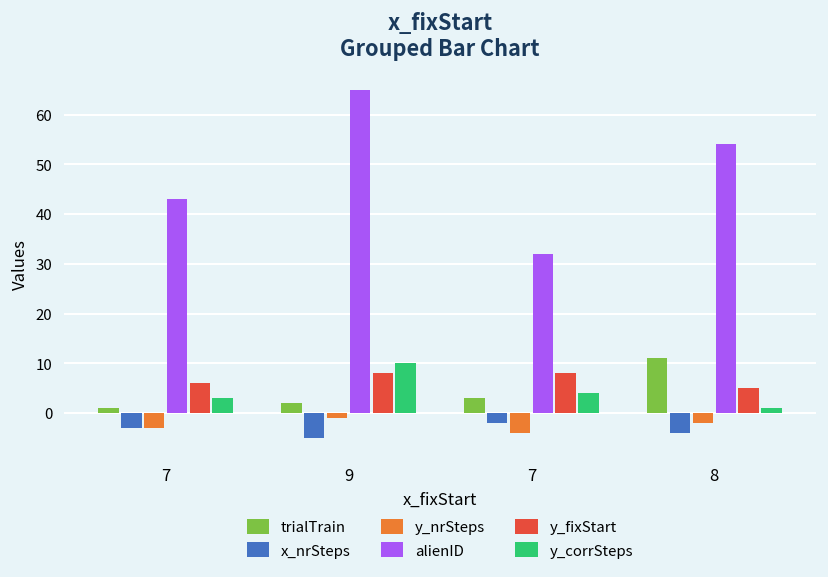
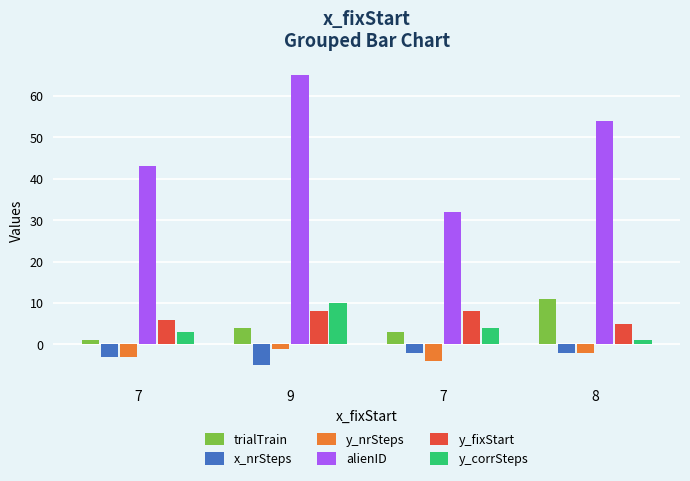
  {
    "trialTrain": {
-     "9": 2,
+     "9": 4,
      "8": 11
    },
    "x_nrSteps": {
      "9": -5,
-     "8": -4
+     "8": -2
    },
    "alienID": {
      "9": 65,
      "8": 54
    },
    "y_corrSteps": {
      "9": 10,
      "8": 1
    }
  }
